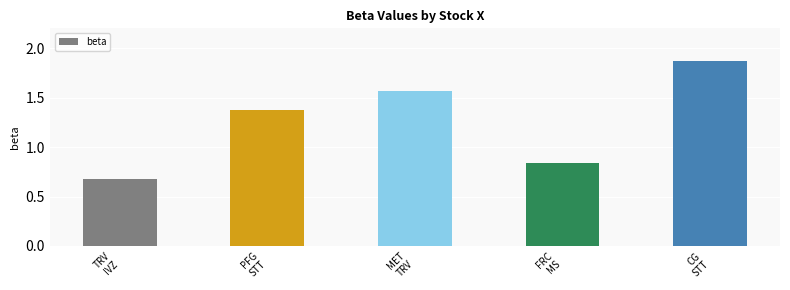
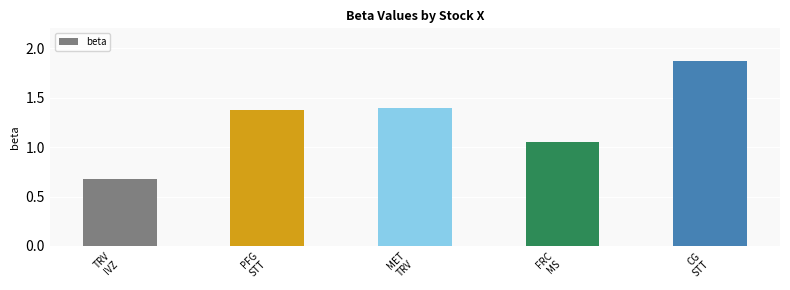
  {
    "TRV IVZ": 0.7,
    "PFG STT": 1.4,
-   "MET TRV": 1.6,
-   "FRC MS": 0.8,
+   "MET TRV": 1.4,
+   "FRC MS": 1.1,
    "CG STT": 1.9
  }
